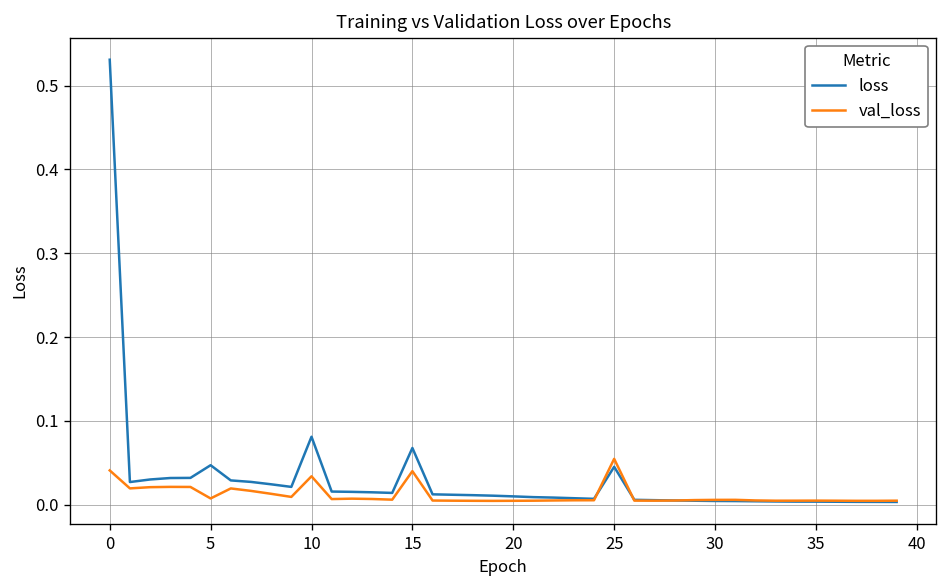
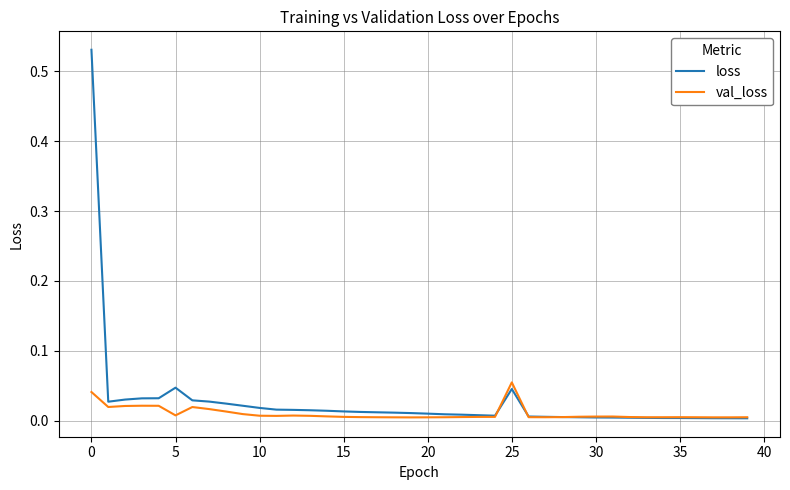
  {
    "loss": {
      "0": 0.53,
      "5": 0.05,
-     "10": 0.08,
-     "15": 0.07,
+     "10": 0.02,
+     "15": 0.01,
      "20": 0.01,
      "25": 0.05
    },
    "val_loss": {
      "0": 0.04,
      "5": 0.01,
-     "10": 0.03,
-     "15": 0.04,
+     "10": 0.01,
+     "15": 0.01,
      "20": 0.00,
      "25": 0.05
    }
  }
